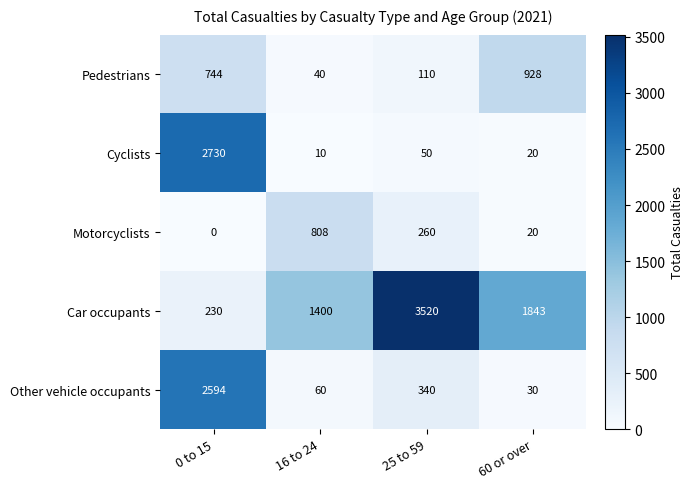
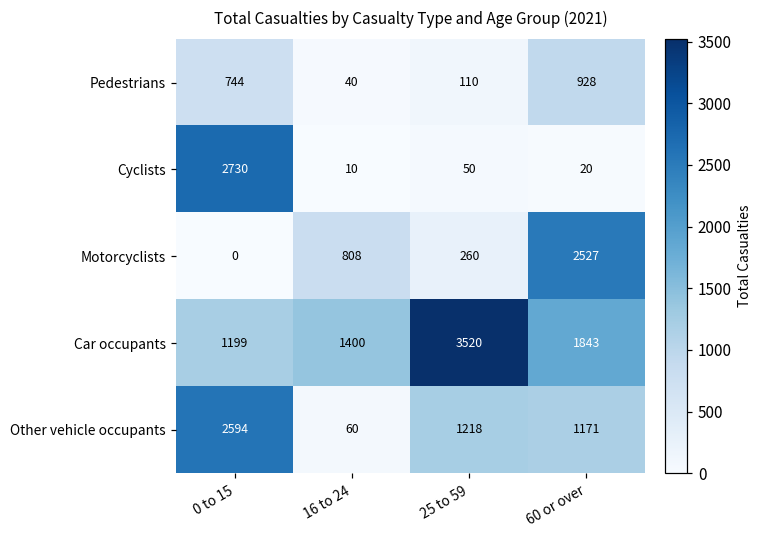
  {
    "Pedestrians": {
      "0 to 15": 744,
      "16 to 24": 40,
      "25 to 59": 110,
      "60 or over": 928
    },
    "Cyclists": {
      "0 to 15": 2730,
      "16 to 24": 10,
      "25 to 59": 50,
      "60 or over": 20
    },
    "Motorcyclists": {
      "0 to 15": 0,
      "16 to 24": 808,
      "25 to 59": 260,
-     "60 or over": 20
+     "60 or over": 2527
    },
    "Car occupants": {
-     "0 to 15": 230,
+     "0 to 15": 1199,
      "16 to 24": 1400,
      "25 to 59": 3520,
      "60 or over": 1843
    },
    "Other vehicle occupants": {
      "0 to 15": 2594,
      "16 to 24": 60,
-     "25 to 59": 340,
-     "60 or over": 30
+     "25 to 59": 1218,
+     "60 or over": 1171
    }
  }
